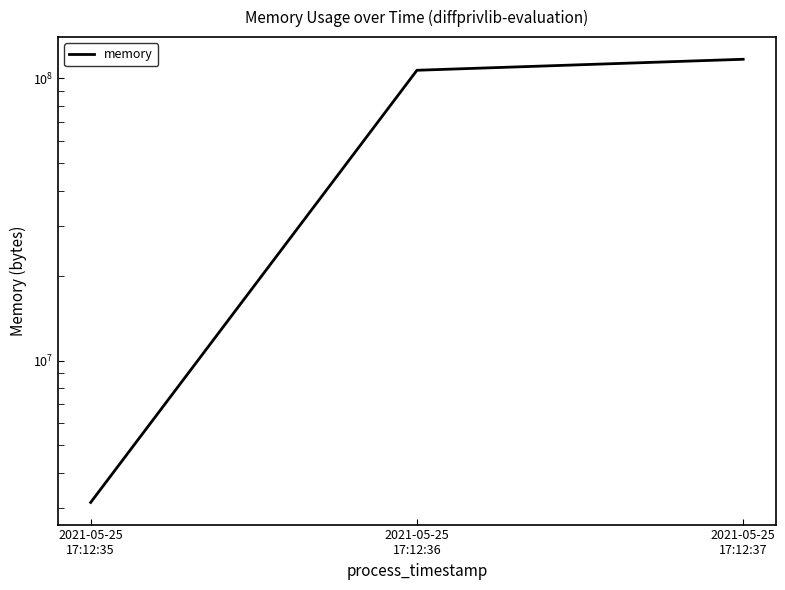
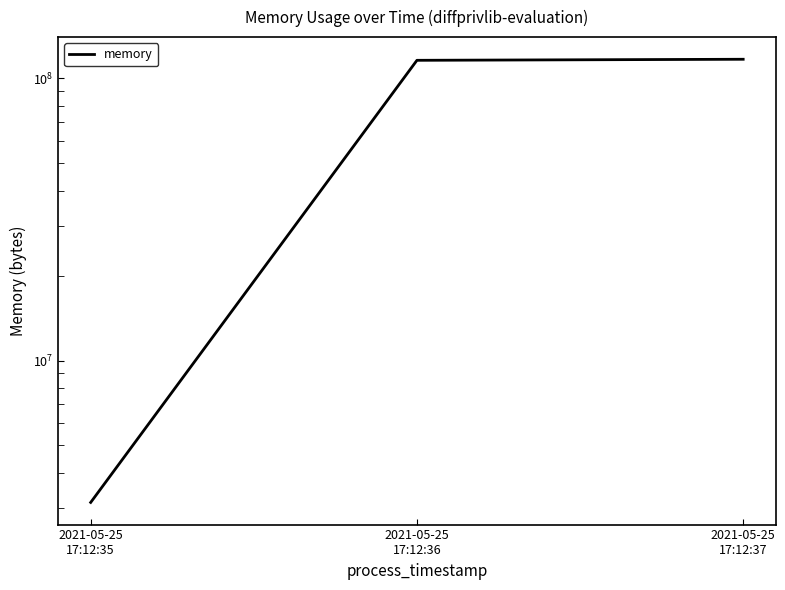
  {
    "2021-05-25 17:12:35": 3100000,
-   "2021-05-25 17:12:36": 107000000,
+   "2021-05-25 17:12:36": 116000000,
    "2021-05-25 17:12:37": 117000000
  }
